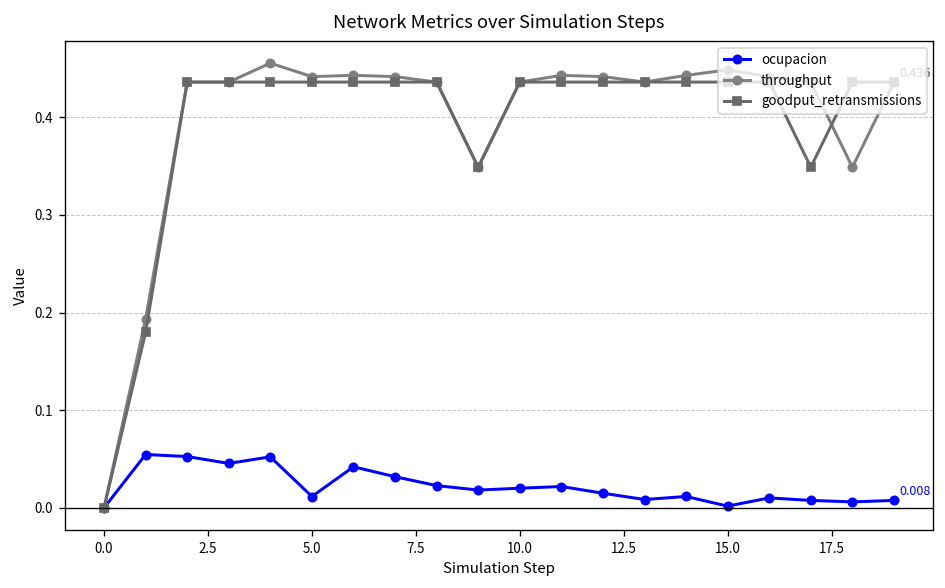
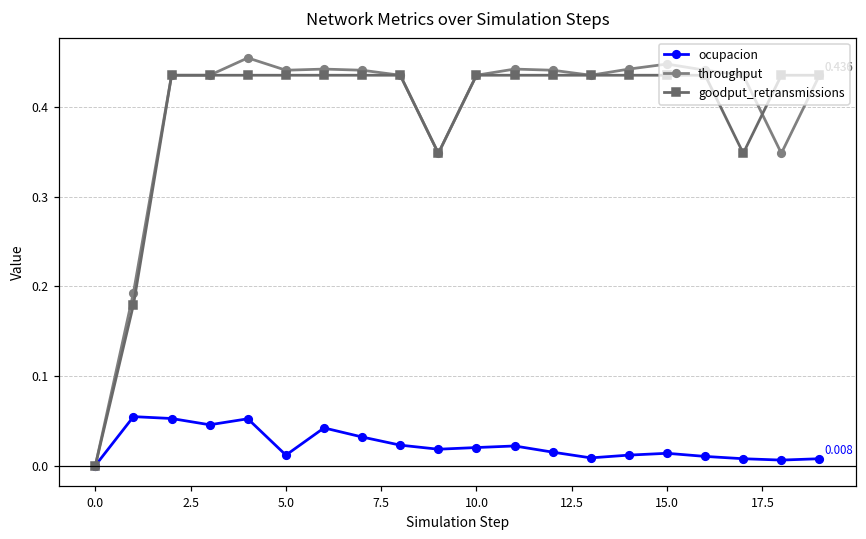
  {
    "ocupacion": {
      "5.0": 0.01,
      "10.0": 0.02,
-     "15.0": 0.00
+     "15.0": 0.01
    }
  }
